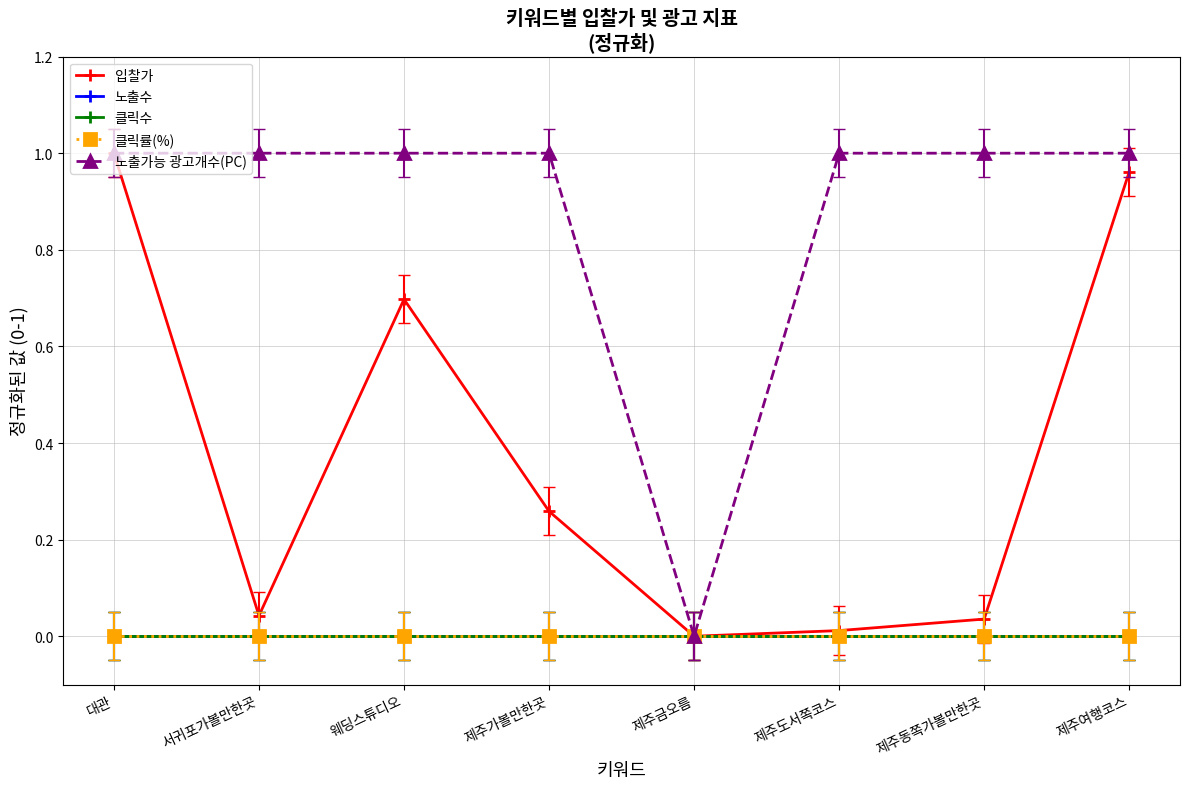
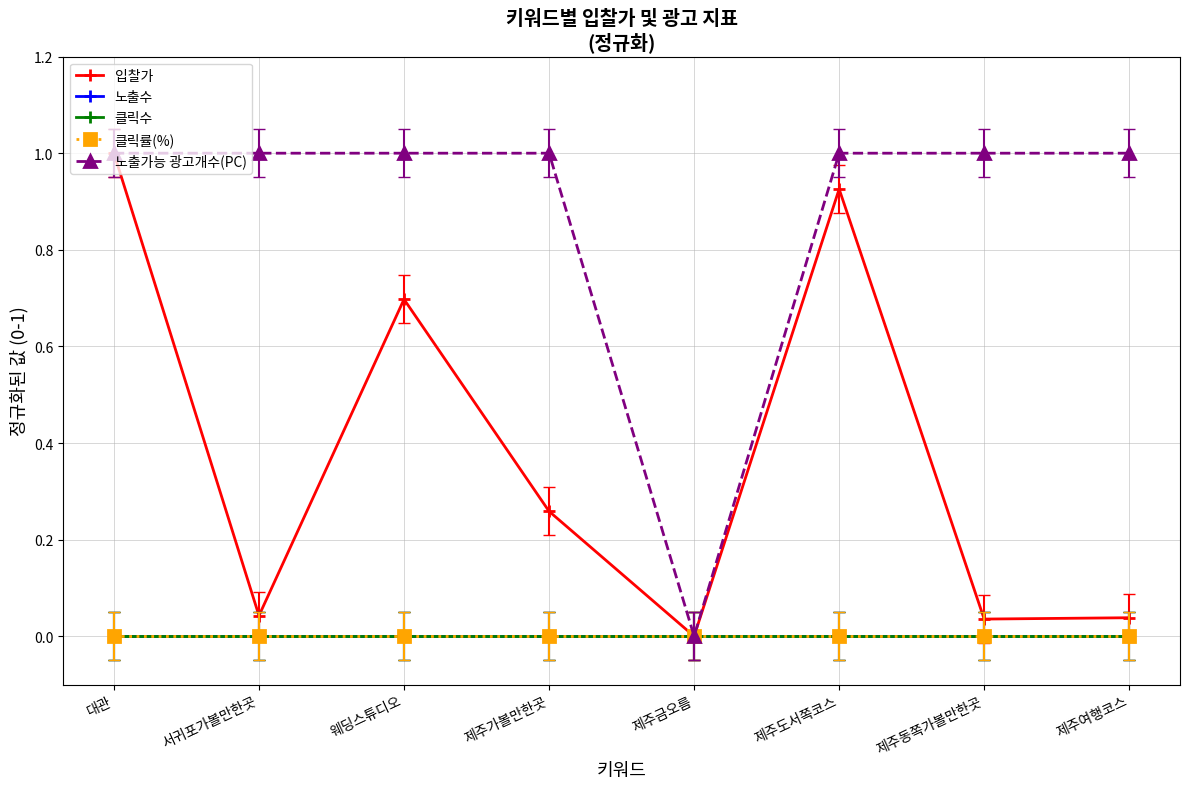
  {
    "입찰가": {
      "서귀포가볼만한곳": 0.04,
      "웨딩스튜디오": 0.70,
      "제주가볼만한곳": 0.26,
-     "제주도서쪽코스": 0.01,
+     "제주도서쪽코스": 0.93,
      "제주동쪽가볼만한곳": 0.04,
-     "제주여행코스": 0.96
+     "제주여행코스": 0.04
    },
    "클릭률(%)": {
      "대관": 0.00,
      "서귀포가볼만한곳": 0.00,
      "웨딩스튜디오": 0.00,
      "제주가볼만한곳": 0.00,
      "제주도서쪽코스": 0.00,
      "제주동쪽가볼만한곳": 0.00,
      "제주여행코스": 0.00
    },
    "노출가능 광고개수(PC)": {
      "서귀포가볼만한곳": 1.00,
      "웨딩스튜디오": 1.00,
      "제주가볼만한곳": 1.00,
      "제주도서쪽코스": 1.00,
      "제주동쪽가볼만한곳": 1.00,
      "제주여행코스": 1.00
    }
  }
